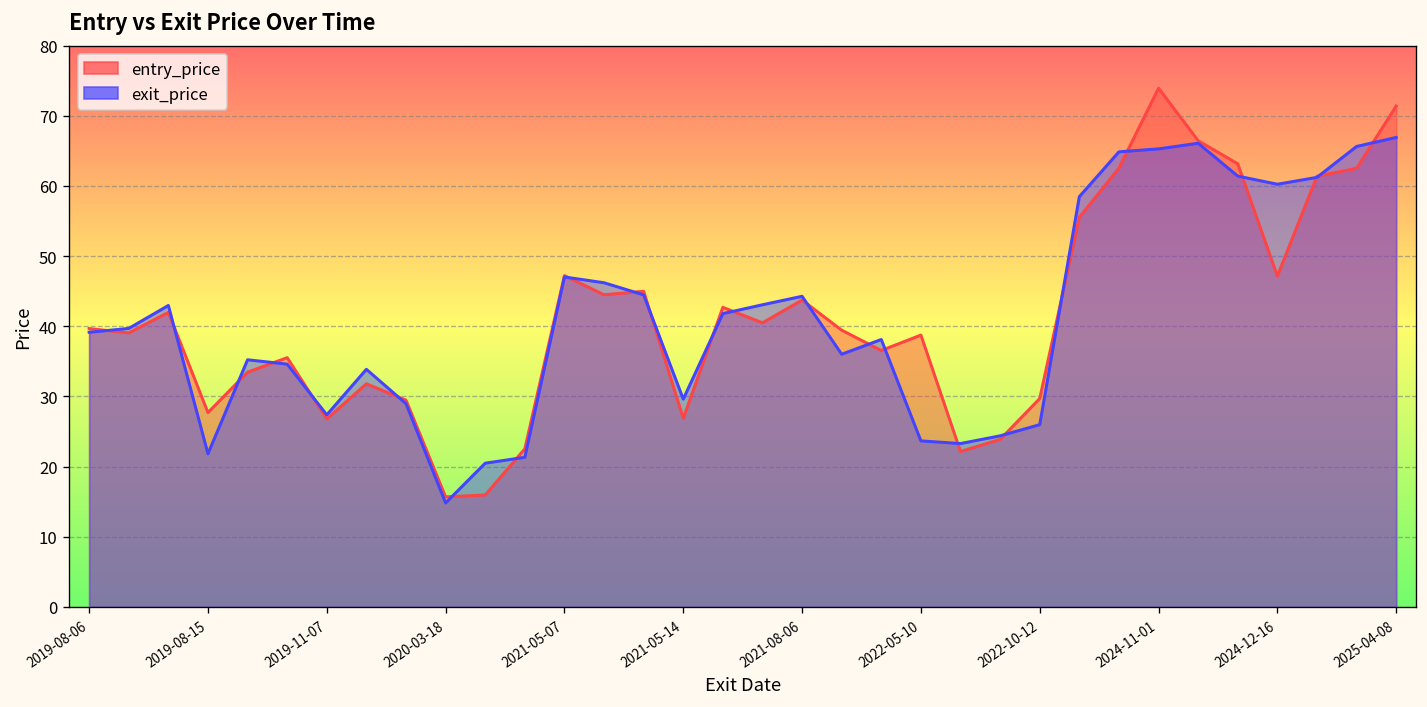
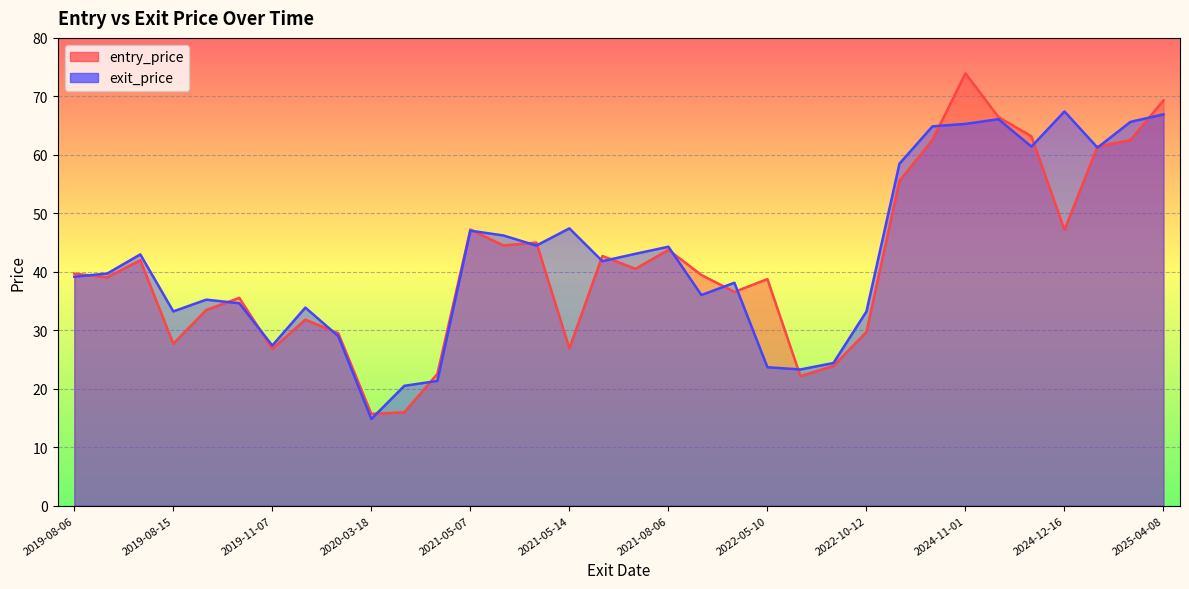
  {
    "entry_price": {
      "2019-08-06": 40,
      "2019-08-15": 28,
      "2019-11-07": 27,
      "2020-03-18": 16,
      "2021-05-14": 27,
      "2021-08-06": 44,
      "2022-05-10": 39,
      "2022-10-12": 30,
      "2024-11-01": 74,
      "2024-12-16": 47,
-     "2025-04-08": 71
+     "2025-04-08": 69
    },
    "exit_price": {
      "2019-08-06": 39,
-     "2019-08-15": 22,
+     "2019-08-15": 33,
      "2019-11-07": 27,
      "2020-03-18": 15,
-     "2021-05-14": 30,
+     "2021-05-14": 47,
      "2021-08-06": 44,
      "2022-05-10": 24,
-     "2022-10-12": 26,
+     "2022-10-12": 33,
      "2024-11-01": 65,
-     "2024-12-16": 60,
+     "2024-12-16": 67,
      "2025-04-08": 67
    }
  }
